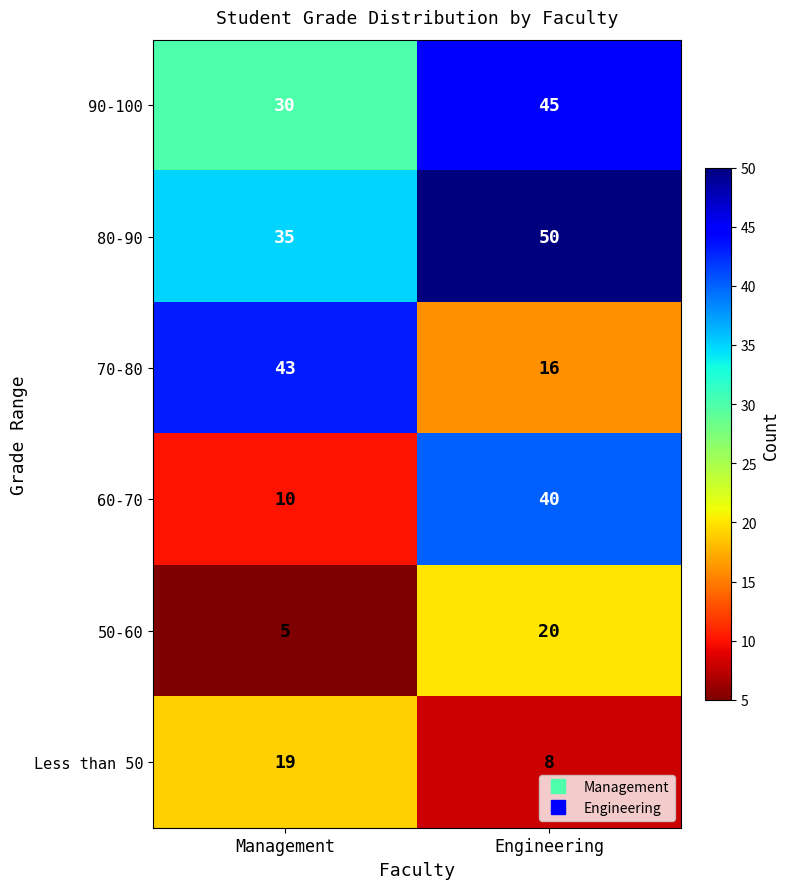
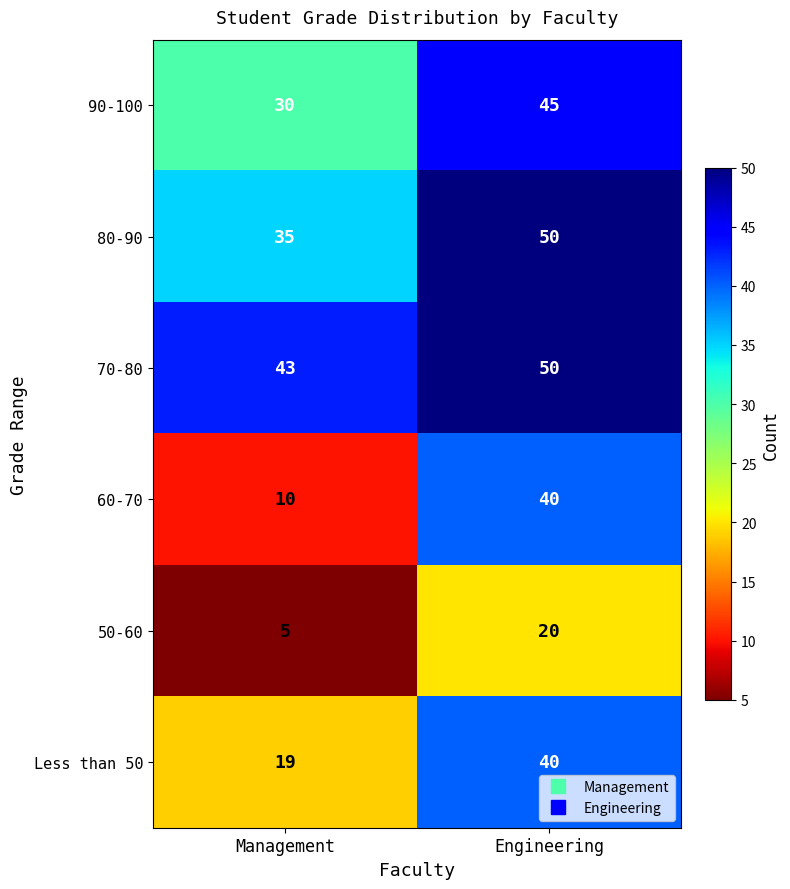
  {
    "90-100": {
      "Management": 30,
      "Engineering": 45
    },
    "80-90": {
      "Management": 35,
      "Engineering": 50
    },
    "70-80": {
      "Management": 43,
-     "Engineering": 16
+     "Engineering": 50
    },
    "60-70": {
      "Management": 10,
      "Engineering": 40
    },
    "50-60": {
      "Management": 5,
      "Engineering": 20
    },
    "Less than 50": {
      "Management": 19,
-     "Engineering": 8
+     "Engineering": 40
    }
  }
